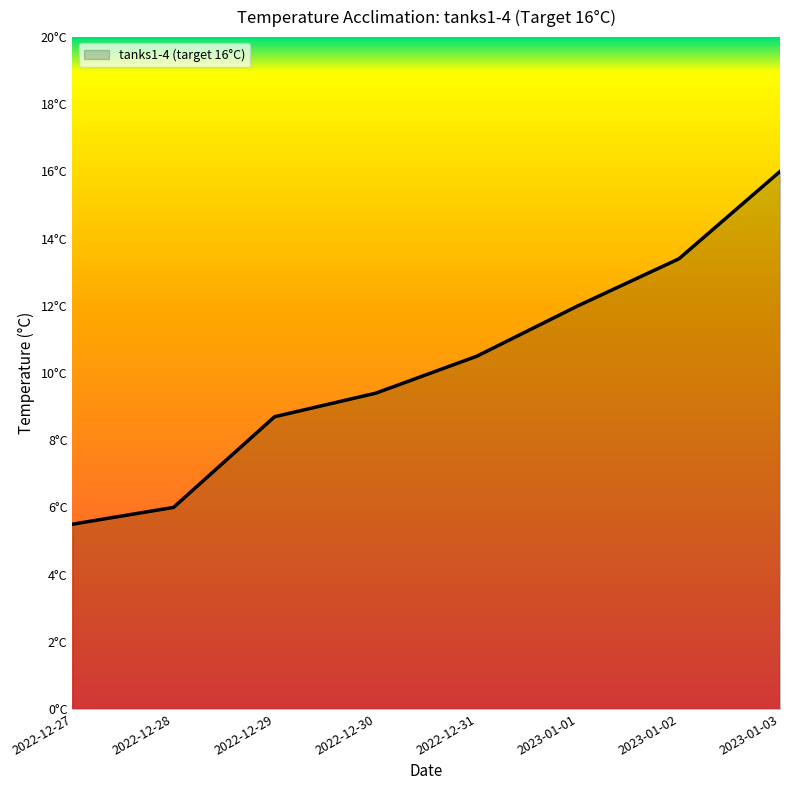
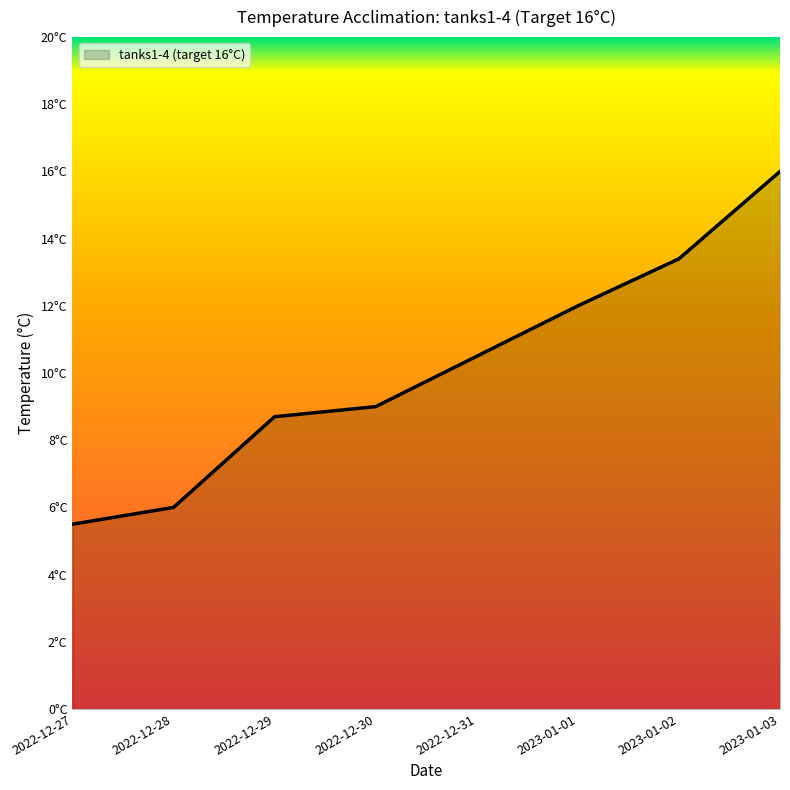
  {
    "2022-12-27": "5.5°C",
    "2022-12-28": "6.0°C",
    "2022-12-29": "8.7°C",
-   "2022-12-30": "9.4°C",
+   "2022-12-30": "9.0°C",
    "2022-12-31": "10.5°C",
    "2023-01-01": "12.0°C",
    "2023-01-02": "13.4°C",
    "2023-01-03": "16.0°C"
  }
